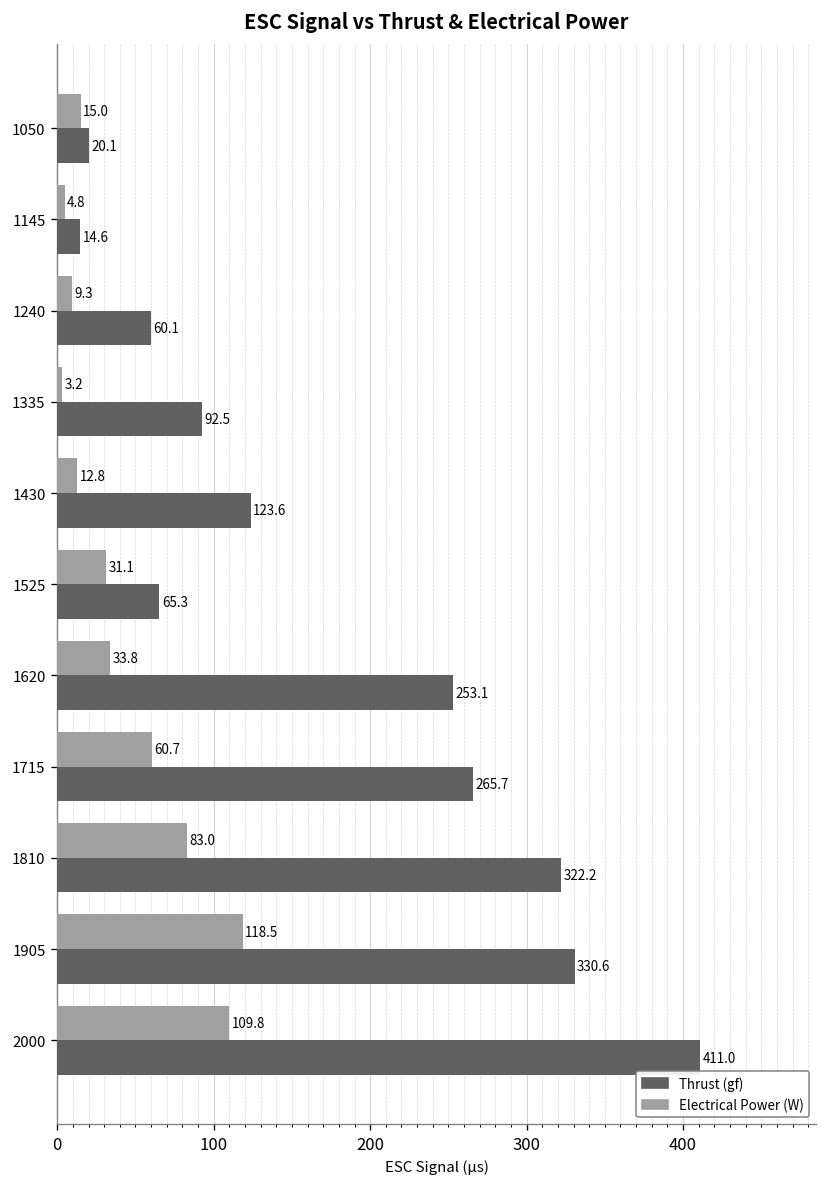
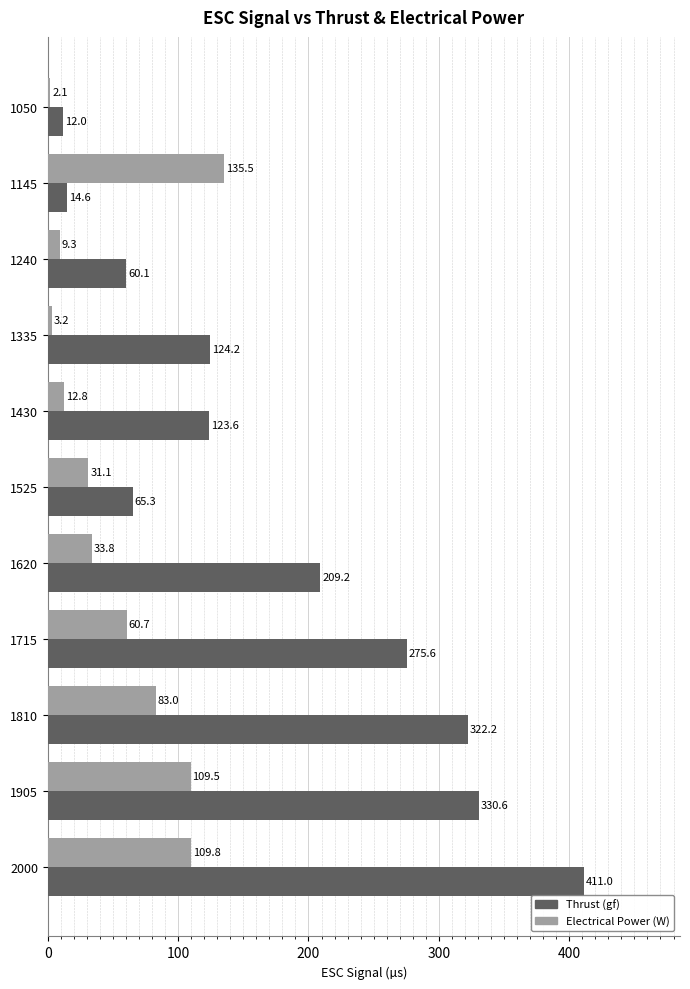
  {
    "Thrust (gf)": {
-     "1050": 20.1,
+     "1050": 12.0,
      "1145": 14.6,
      "1240": 60.1,
-     "1335": 92.5,
+     "1335": 124.2,
      "1430": 123.6,
      "1525": 65.3,
-     "1620": 253.1,
-     "1715": 265.7,
+     "1620": 209.2,
+     "1715": 275.6,
      "1810": 322.2,
      "1905": 330.6,
      "2000": 411.0
    },
    "Electrical Power (W)": {
-     "1050": 15.0,
-     "1145": 4.8,
+     "1050": 2.1,
+     "1145": 135.5,
      "1240": 9.3,
      "1335": 3.2,
      "1430": 12.8,
      "1525": 31.1,
      "1620": 33.8,
      "1715": 60.7,
      "1810": 83.0,
-     "1905": 118.5,
+     "1905": 109.5,
      "2000": 109.8
    }
  }
